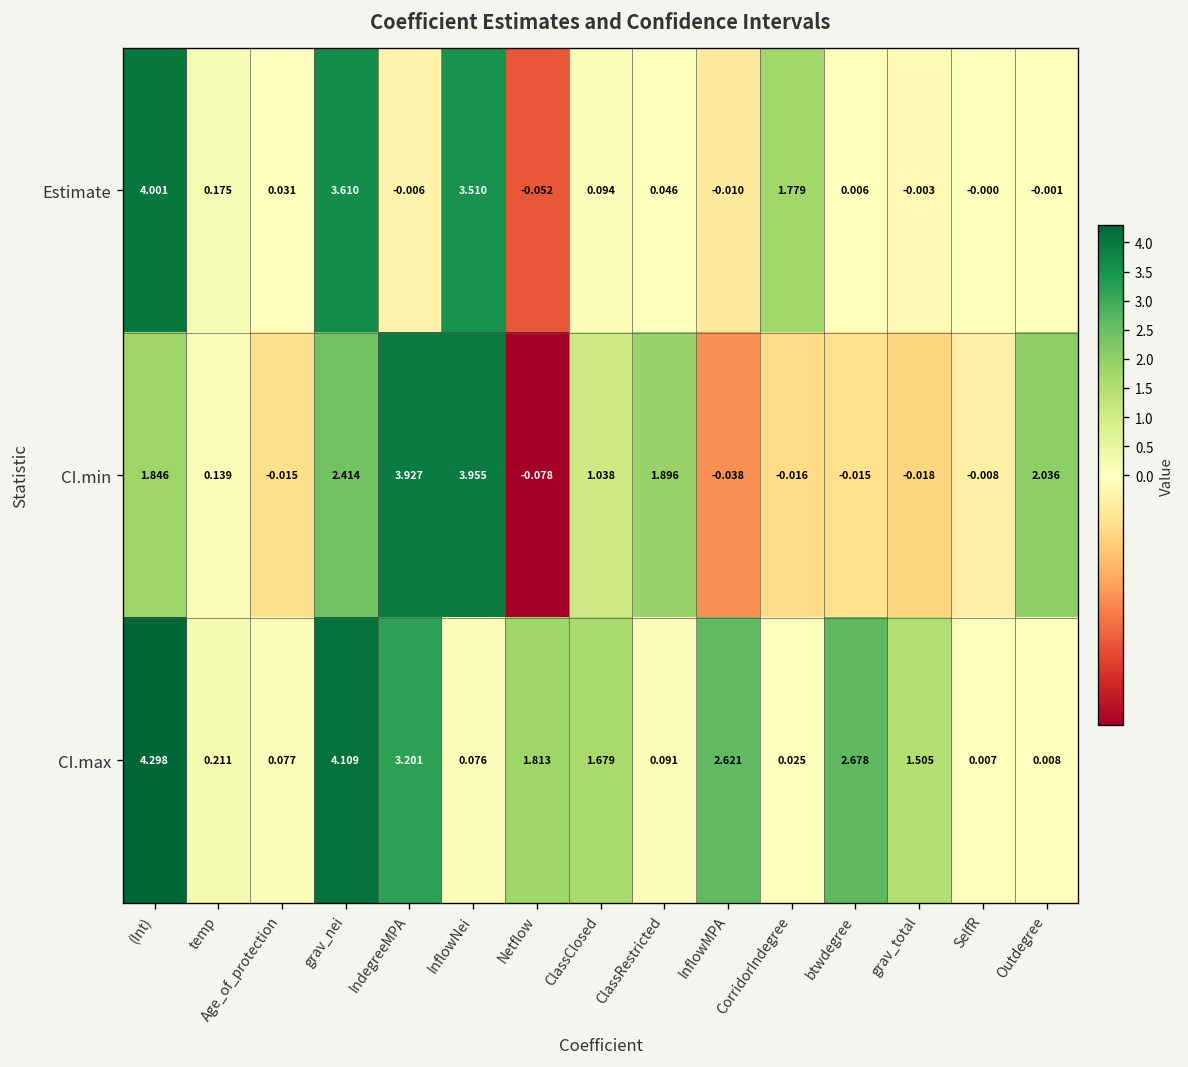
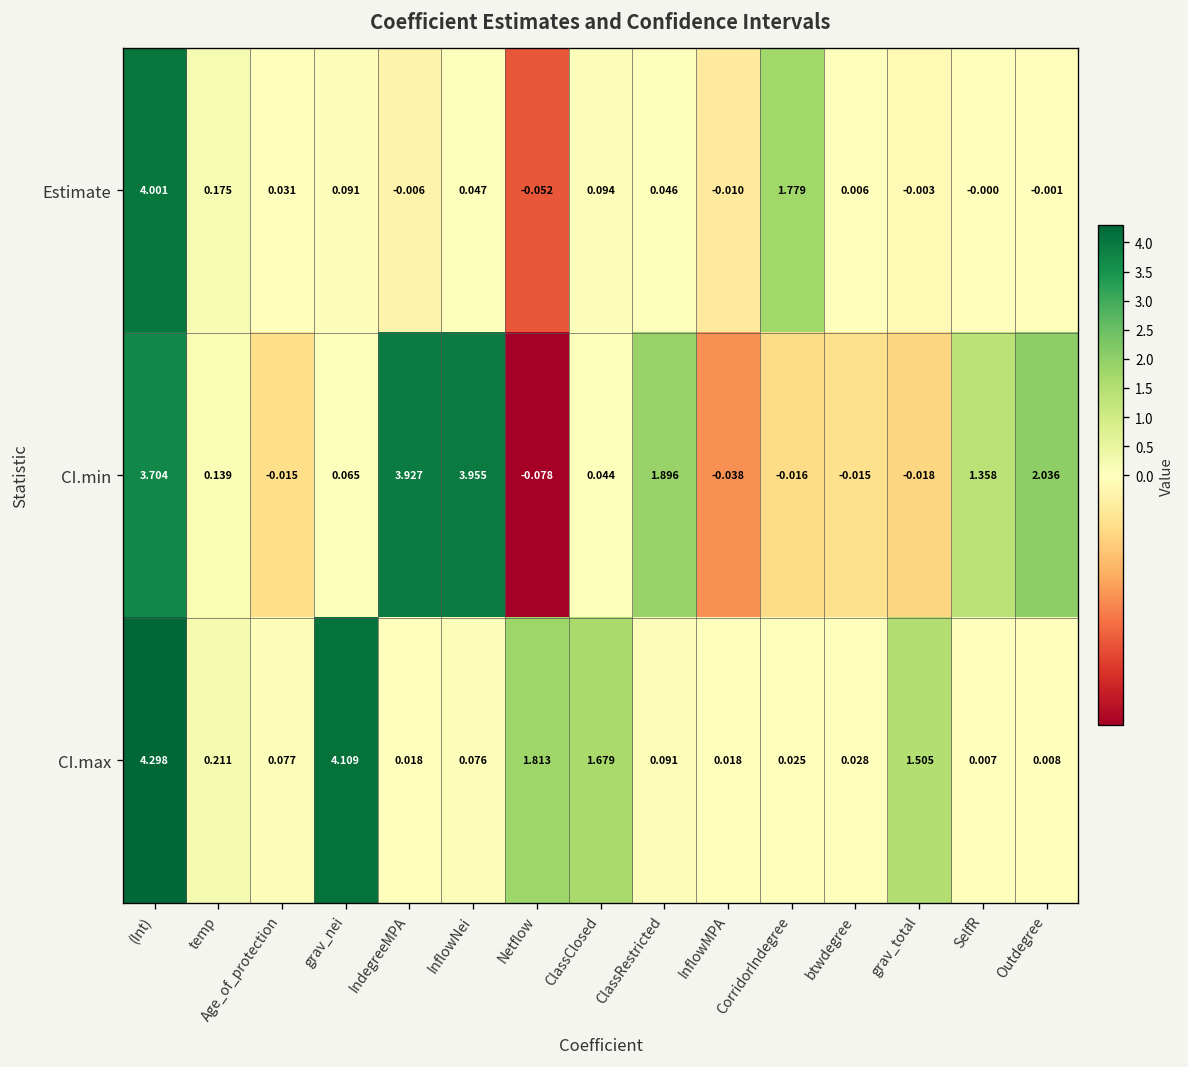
  {
    "Estimate": {
      "(Int)": 4.001,
      "temp": 0.175,
      "Age_of_protection": 0.031,
-     "grav_nei": 3.610,
+     "grav_nei": 0.091,
      "IndegreeMPA": -0.006,
-     "InflowNei": 3.510,
+     "InflowNei": 0.047,
      "Netflow": -0.052,
      "ClassClosed": 0.094,
      "ClassRestricted": 0.046,
      "InflowMPA": -0.010,
      "CorridorIndegree": 1.779,
      "btwdegree": 0.006,
      "grav_total": -0.003,
      "SelfR": -0.000,
      "Outdegree": -0.001
    },
    "CI.min": {
-     "(Int)": 1.846,
+     "(Int)": 3.704,
      "temp": 0.139,
      "Age_of_protection": -0.015,
-     "grav_nei": 2.414,
+     "grav_nei": 0.065,
      "IndegreeMPA": 3.927,
      "InflowNei": 3.955,
      "Netflow": -0.078,
-     "ClassClosed": 1.038,
+     "ClassClosed": 0.044,
      "ClassRestricted": 1.896,
      "InflowMPA": -0.038,
      "CorridorIndegree": -0.016,
      "btwdegree": -0.015,
      "grav_total": -0.018,
-     "SelfR": -0.008,
+     "SelfR": 1.358,
      "Outdegree": 2.036
    },
    "CI.max": {
      "(Int)": 4.298,
      "temp": 0.211,
      "Age_of_protection": 0.077,
      "grav_nei": 4.109,
-     "IndegreeMPA": 3.201,
+     "IndegreeMPA": 0.018,
      "InflowNei": 0.076,
      "Netflow": 1.813,
      "ClassClosed": 1.679,
      "ClassRestricted": 0.091,
-     "InflowMPA": 2.621,
+     "InflowMPA": 0.018,
      "CorridorIndegree": 0.025,
-     "btwdegree": 2.678,
+     "btwdegree": 0.028,
      "grav_total": 1.505,
      "SelfR": 0.007,
      "Outdegree": 0.008
    }
  }
